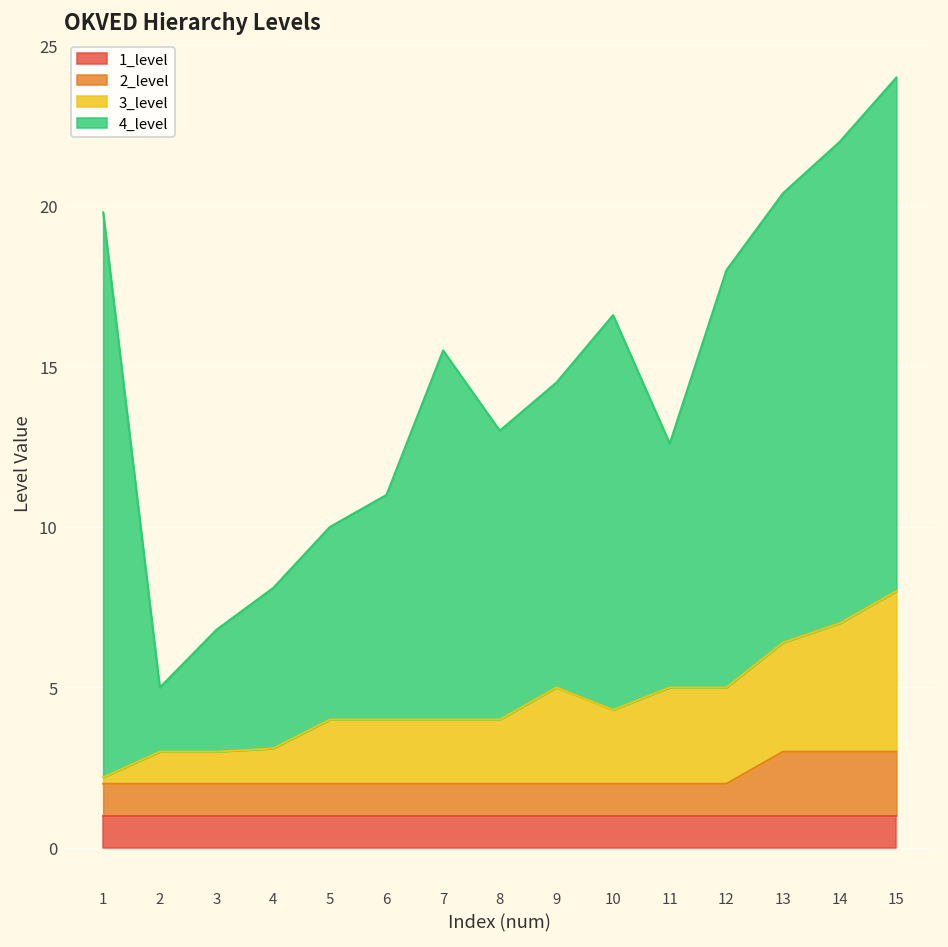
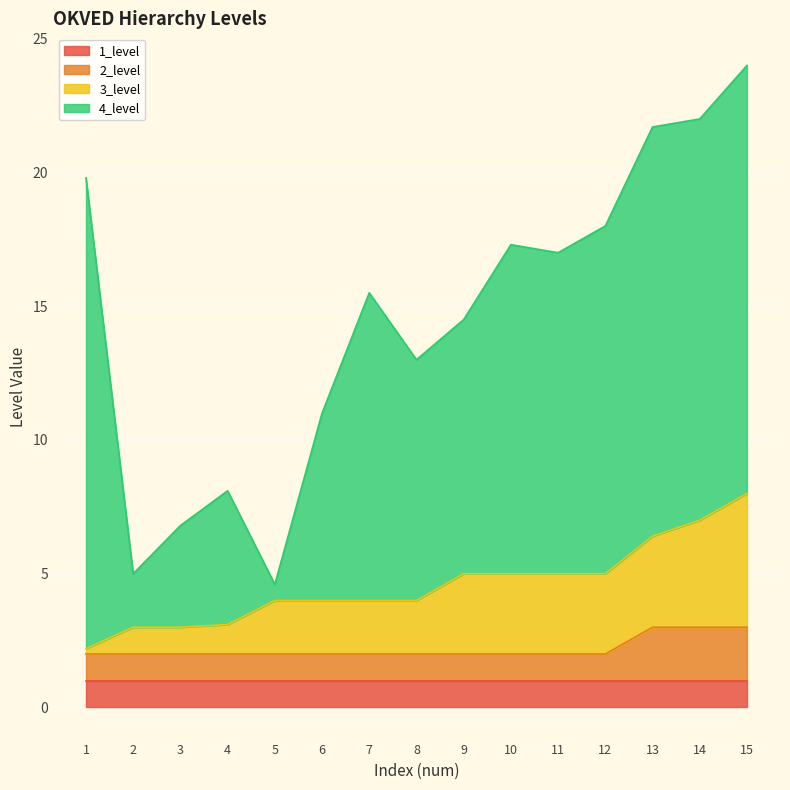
  {
    "3_level": {
      "1": 0.2,
      "2": 1.0,
      "3": 1.0,
      "4": 1.1,
      "5": 2.0,
      "6": 2.0,
      "7": 2.0,
      "8": 2.0,
      "9": 3.0,
-     "10": 2.3,
+     "10": 3.0,
      "11": 3.0,
      "12": 3.0,
      "13": 3.4,
      "14": 4.0,
      "15": 5.0
    },
    "4_level": {
      "1": 17.6,
      "2": 2.0,
      "3": 3.8,
      "4": 5.0,
-     "5": 6.0,
+     "5": 0.6,
      "6": 7.0,
      "7": 11.5,
      "8": 9.0,
      "9": 9.5,
      "10": 12.3,
-     "11": 7.6,
+     "11": 12.0,
      "12": 13.0,
-     "13": 14.0,
+     "13": 15.3,
      "14": 15.0,
      "15": 16.0
    }
  }
